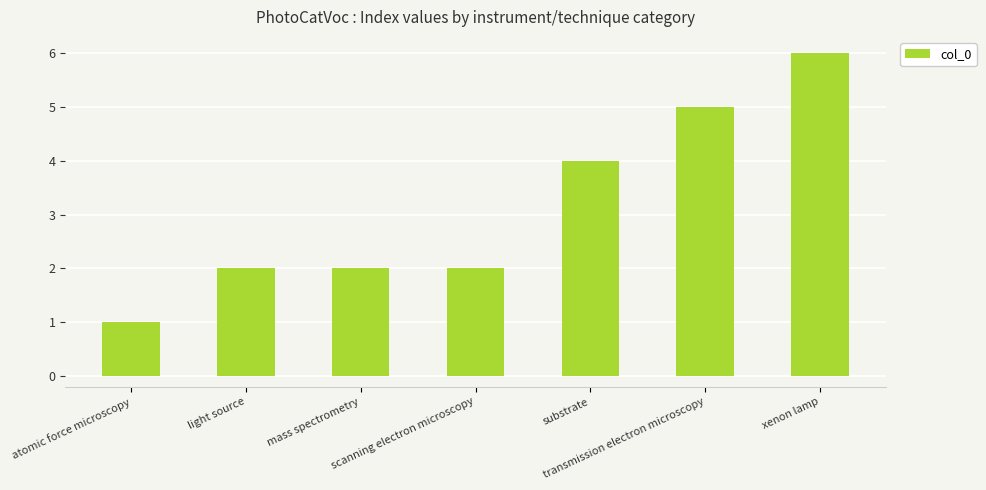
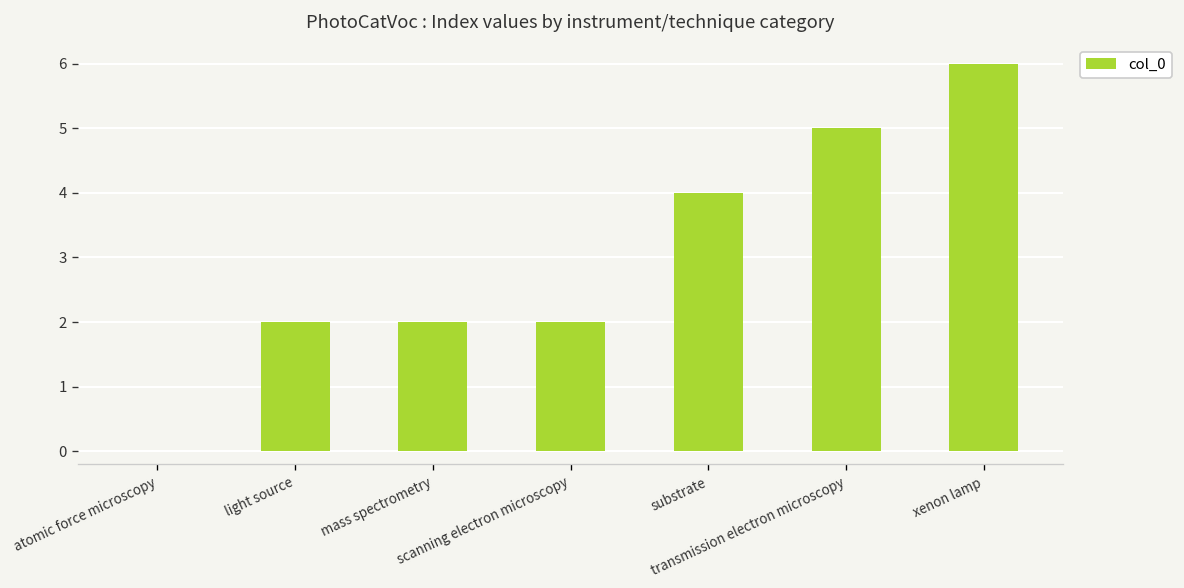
  {
-   "atomic force microscopy": 1,
+   "atomic force microscopy": 0,
    "light source": 2,
    "mass spectrometry": 2,
    "scanning electron microscopy": 2,
    "substrate": 4,
    "transmission electron microscopy": 5,
    "xenon lamp": 6
  }
